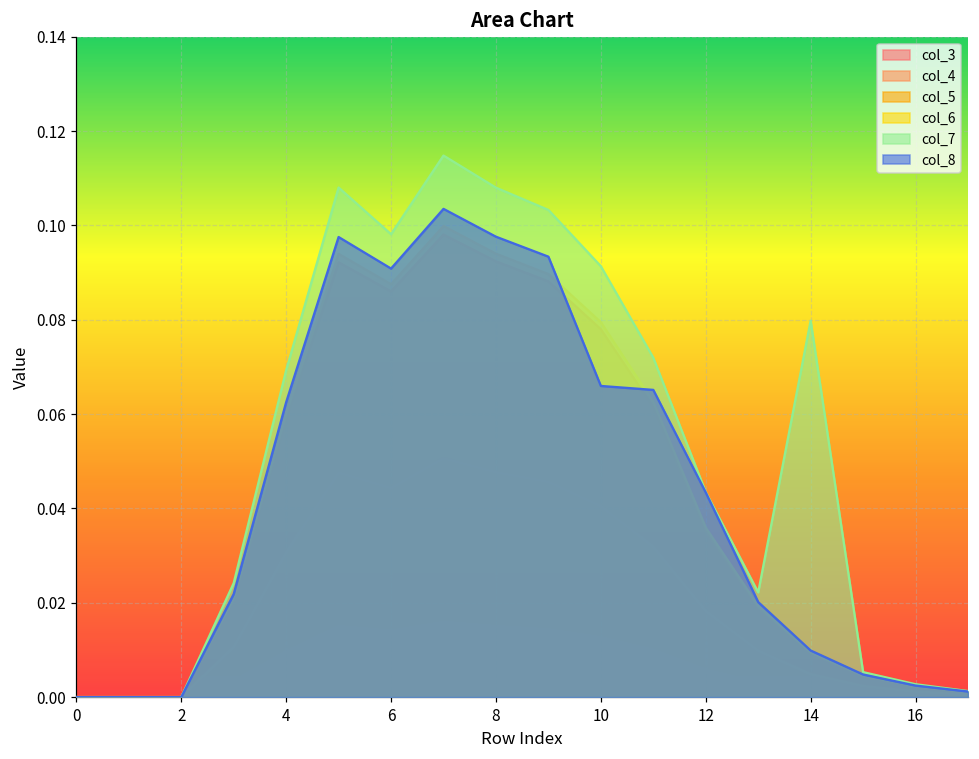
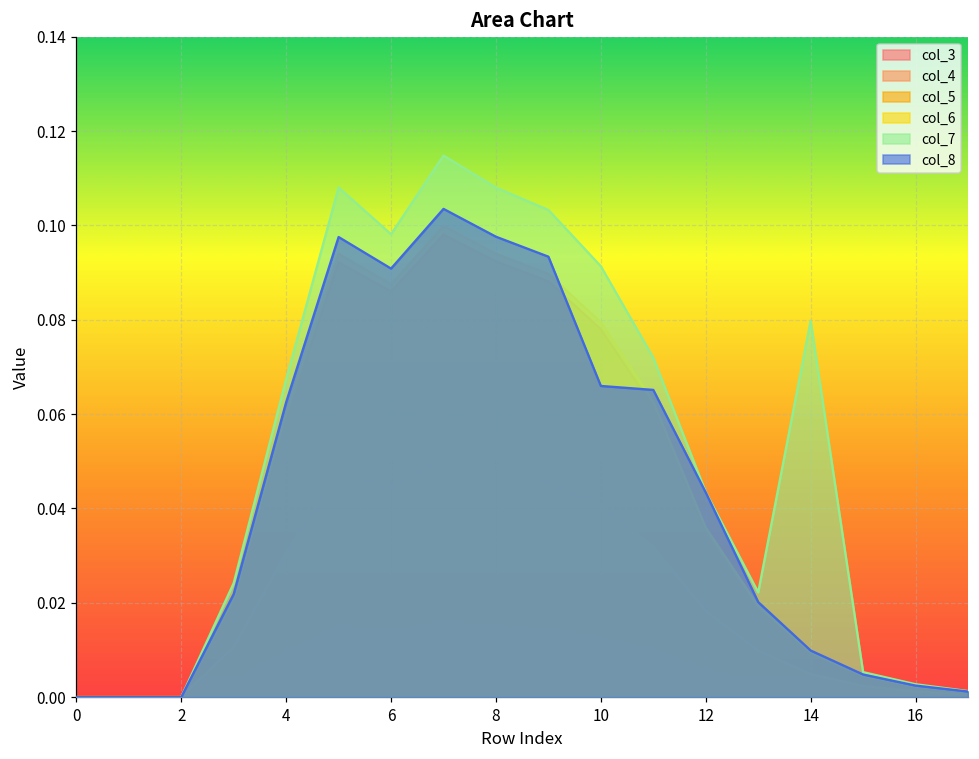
  {
    "col_7": {
-     "4": 0.069,
+     "4": 0.067,
      "6": 0.098,
      "8": 0.108,
      "10": 0.091,
      "14": 0.080
    },
    "col_8": {
      "4": 0.062,
      "6": 0.091,
      "8": 0.098,
      "10": 0.066
    }
  }
